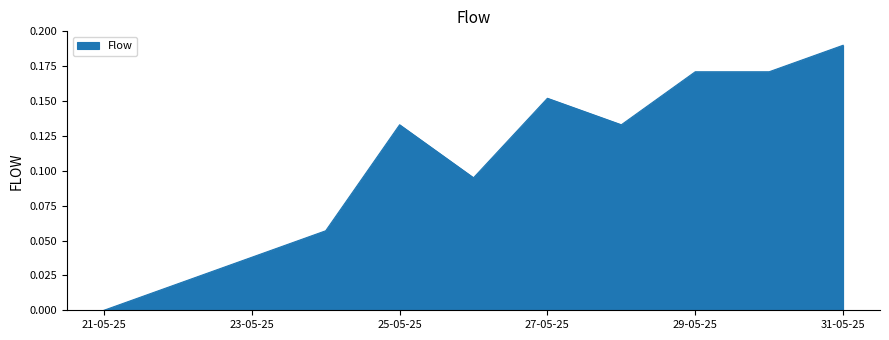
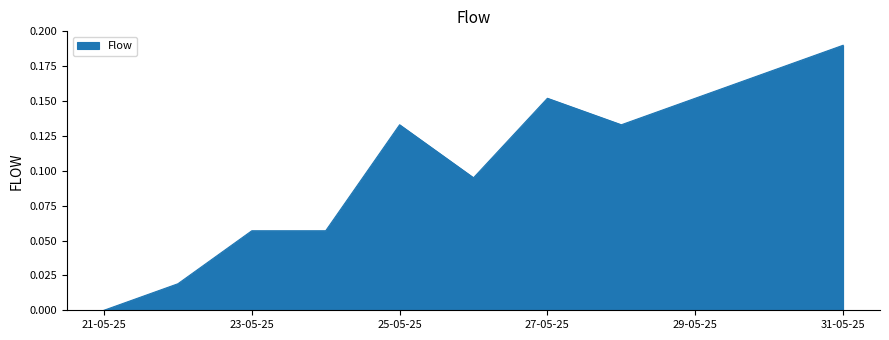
  {
    "21-05-25": 0.000,
-   "23-05-25": 0.038,
+   "23-05-25": 0.057,
    "25-05-25": 0.133,
    "27-05-25": 0.152,
-   "29-05-25": 0.171,
+   "29-05-25": 0.152,
    "31-05-25": 0.190
  }
